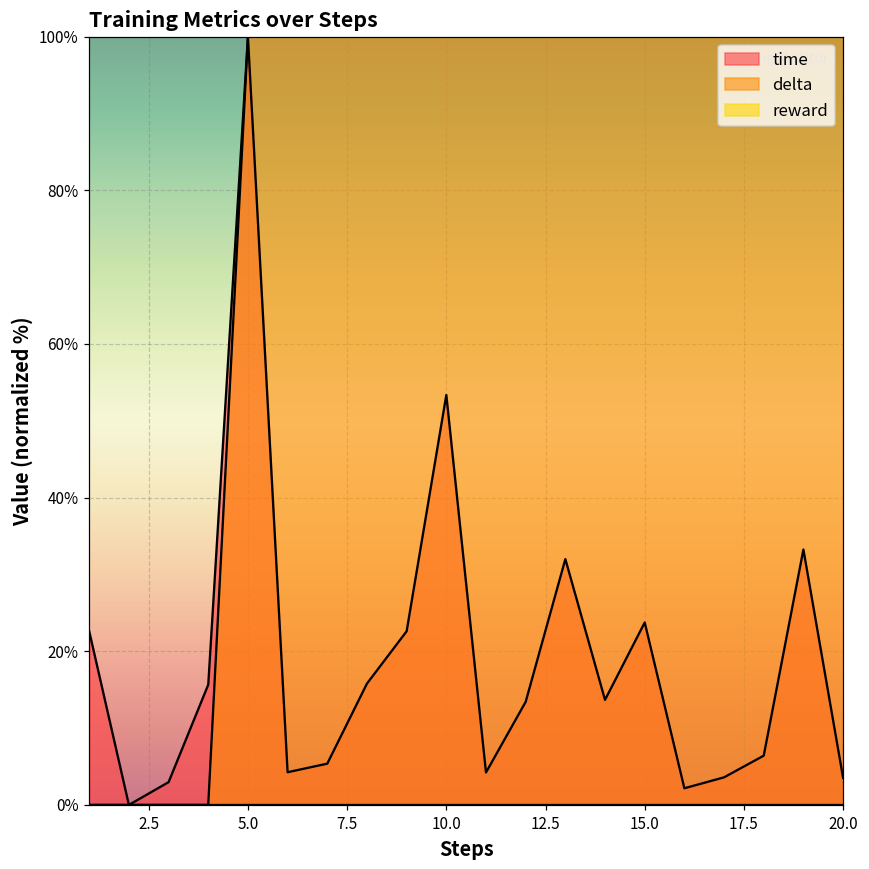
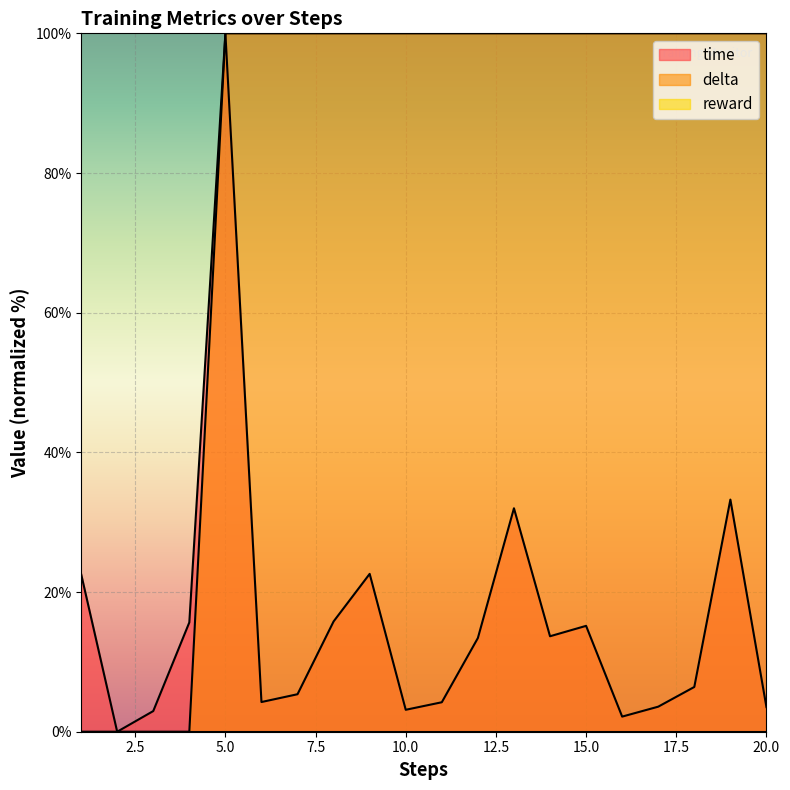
  {
    "time": {
-     "10.0": "53%",
-     "15.0": "24%",
+     "10.0": "3%",
+     "15.0": "15%",
      "20.0": "4%"
    },
    "delta": {
      "10.0": "100%",
      "15.0": "100%",
      "20.0": "100%"
    },
    "reward": {
      "5.0": "0%",
      "10.0": "0%",
      "15.0": "0%",
      "20.0": "0%"
    }
  }
